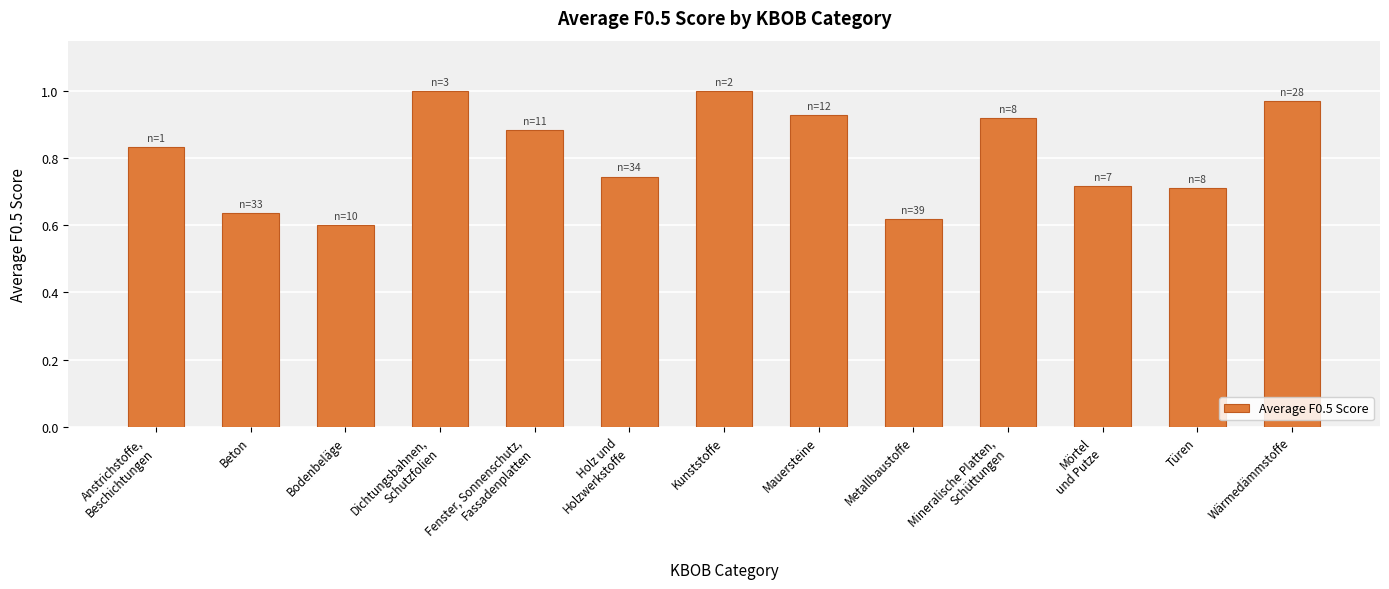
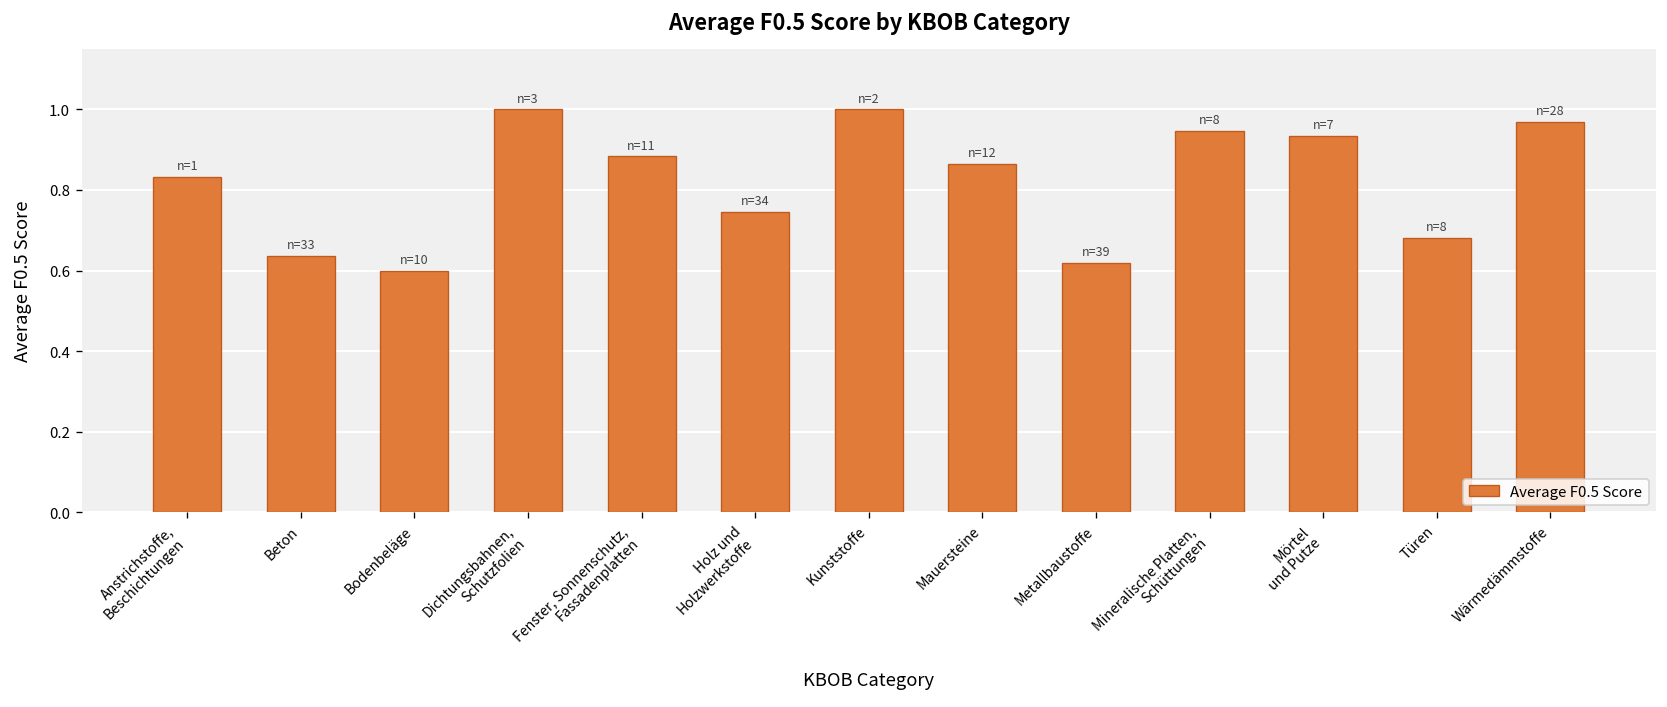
  {
-   "Mauersteine": 0.93,
-   "Mineralische Platten, Schüttungen": 0.92,
-   "Mörtel und Putze": 0.72,
-   "Türen": 0.71
+   "Mauersteine": 0.87,
+   "Mineralische Platten, Schüttungen": 0.95,
+   "Mörtel und Putze": 0.93,
+   "Türen": 0.68
  }
